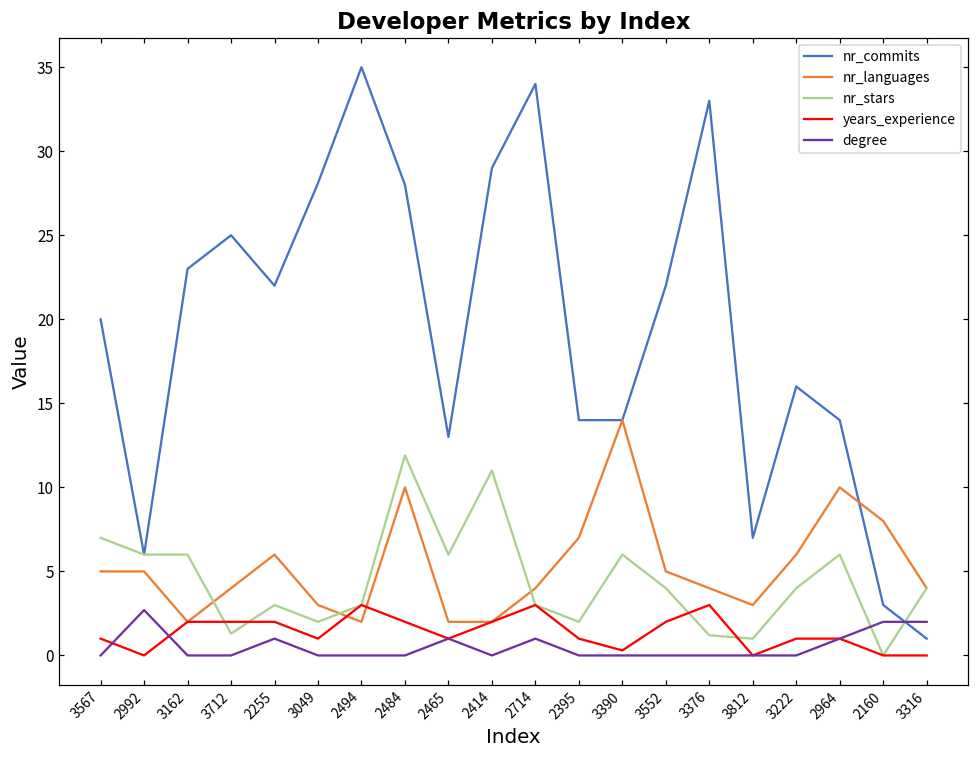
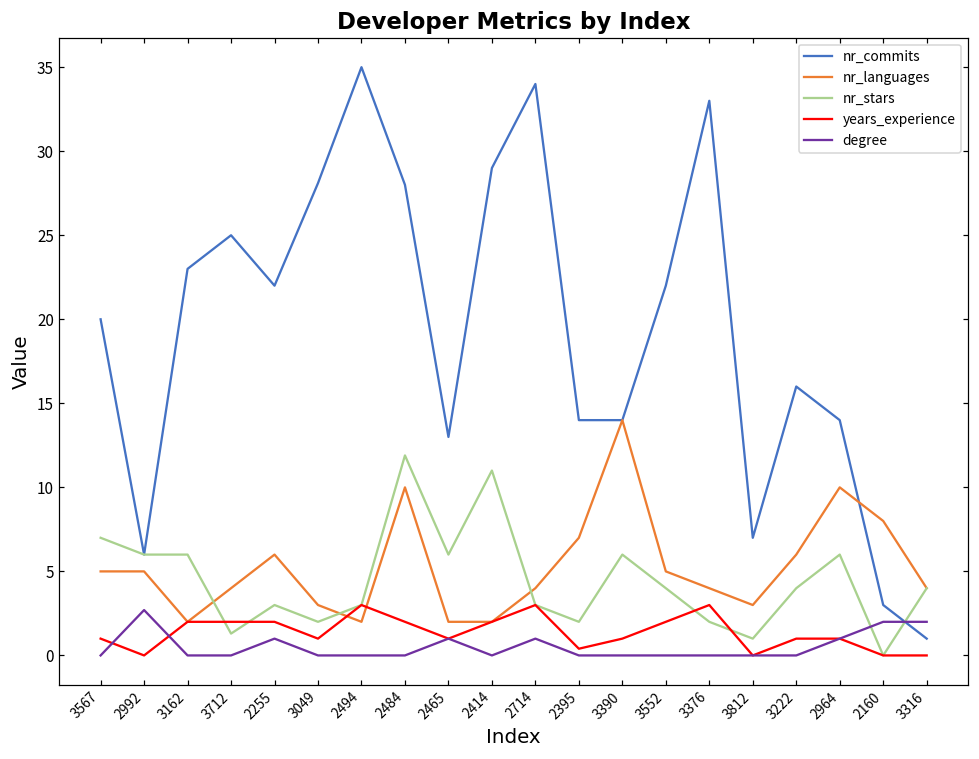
  {
    "nr_commits": {
      "3567": 20.0,
      "3162": 23.0,
      "3712": 25.0,
      "2255": 22.0,
      "3049": 28.1,
      "2494": 35.0,
      "2484": 28.0,
      "2465": 13.0,
      "2414": 29.0,
      "2714": 34.0,
      "2395": 14.0,
      "3552": 22.0,
      "3376": 33.0,
      "3812": 7.0,
      "3222": 16.0,
      "2964": 14.0,
      "2160": 3.0,
      "3316": 1.0
    },
    "nr_languages": {
      "3567": 5.0,
      "2992": 5.0,
      "3712": 4.0,
      "2255": 6.0,
      "3049": 3.0,
      "2494": 2.0,
      "2484": 10.0,
      "2465": 2.0,
      "2714": 4.0,
      "2395": 7.0,
      "3552": 5.0,
      "3376": 4.0,
      "3812": 3.0,
      "3222": 6.0,
      "2964": 10.0,
      "2160": 8.0
    },
    "nr_stars": {
      "3567": 7.0,
      "3162": 6.0,
      "3712": 1.3,
      "2255": 3.0,
      "3049": 2.0,
      "2484": 11.9,
      "2465": 6.0,
      "2414": 11.0,
      "2395": 2.0,
      "3390": 6.0,
      "3552": 4.0,
-     "3376": 1.2,
+     "3376": 2.0,
      "3812": 1.0,
      "3222": 4.0,
      "2964": 6.0
    },
    "years_experience": {
      "3567": 1.0,
      "2992": 0.0,
      "3712": 2.0,
      "2255": 2.0,
      "3049": 1.0,
      "2484": 2.0,
-     "2395": 1.0,
-     "3390": 0.3,
+     "2395": 0.4,
+     "3390": 1.0,
      "3552": 2.0,
      "3376": 3.0,
      "3222": 1.0,
      "3316": 0.0
    },
    "degree": {
      "3567": 0.0,
      "2992": 2.7,
      "3162": 0.0,
      "3712": 0.0,
      "2255": 1.0,
      "3049": 0.0,
      "2494": 0.0,
      "2484": 0.0,
      "2414": 0.0,
      "2714": 1.0,
      "2395": 0.0,
      "3390": 0.0,
      "3552": 0.0,
      "3376": 0.0,
      "3222": 0.0,
      "2160": 2.0,
      "3316": 2.0
    }
  }
